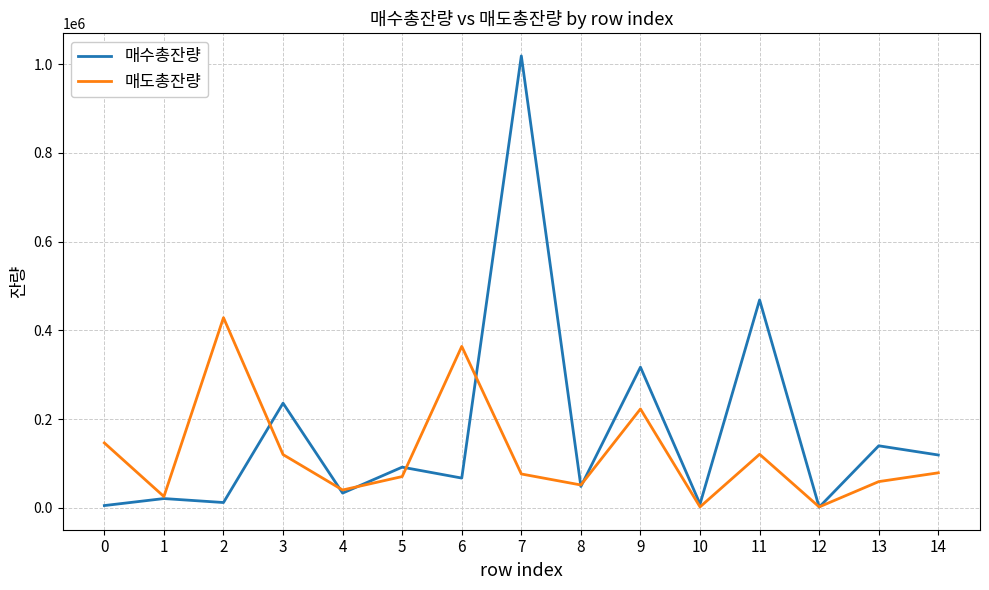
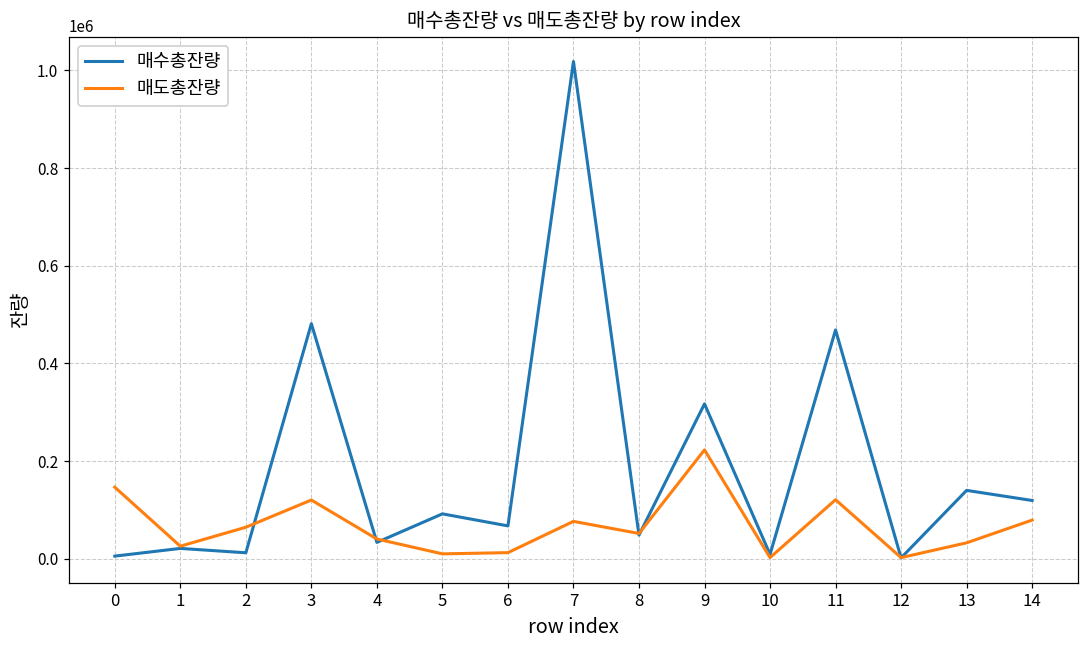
  {
    "매수총잔량": {
      "0": 10000,
      "2": 10000,
-     "3": 240000,
+     "3": 480000,
      "4": 30000,
      "5": 90000,
      "6": 70000,
      "7": 1020000,
      "9": 320000,
      "10": 10000,
      "11": 470000,
      "13": 140000,
      "14": 120000
    },
    "매도총잔량": {
      "0": 150000,
-     "2": 430000,
+     "2": 60000,
      "3": 120000,
      "4": 40000,
-     "5": 70000,
-     "6": 360000,
+     "5": 10000,
+     "6": 10000,
      "7": 80000,
      "9": 220000,
      "10": 0,
      "11": 120000,
-     "13": 60000,
+     "13": 30000,
      "14": 80000
    }
  }
